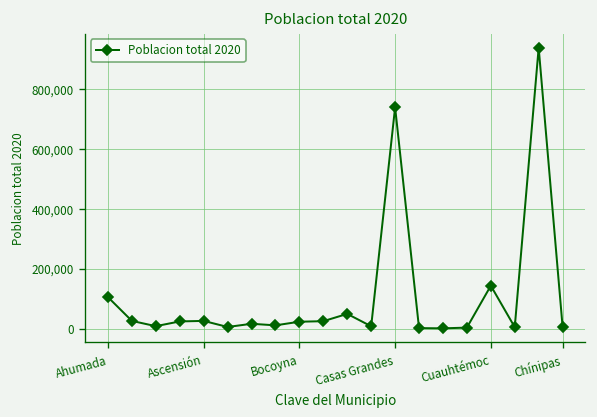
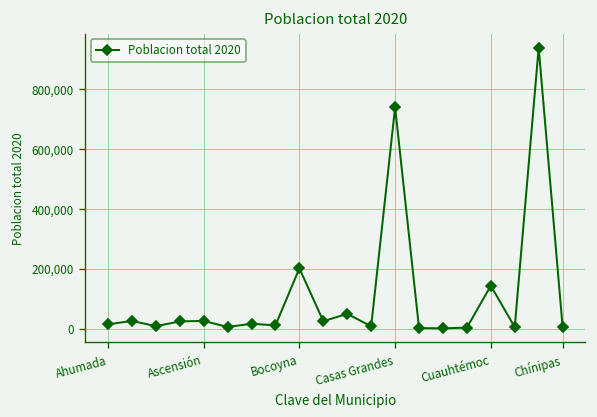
  {
-   "Ahumada": "110,000",
+   "Ahumada": "10,000",
    "Ascensión": "30,000",
-   "Bocoyna": "20,000",
+   "Bocoyna": "200,000",
    "Casas Grandes": "740,000",
    "Cuauhtémoc": "140,000",
    "Chínipas": "10,000"
  }
